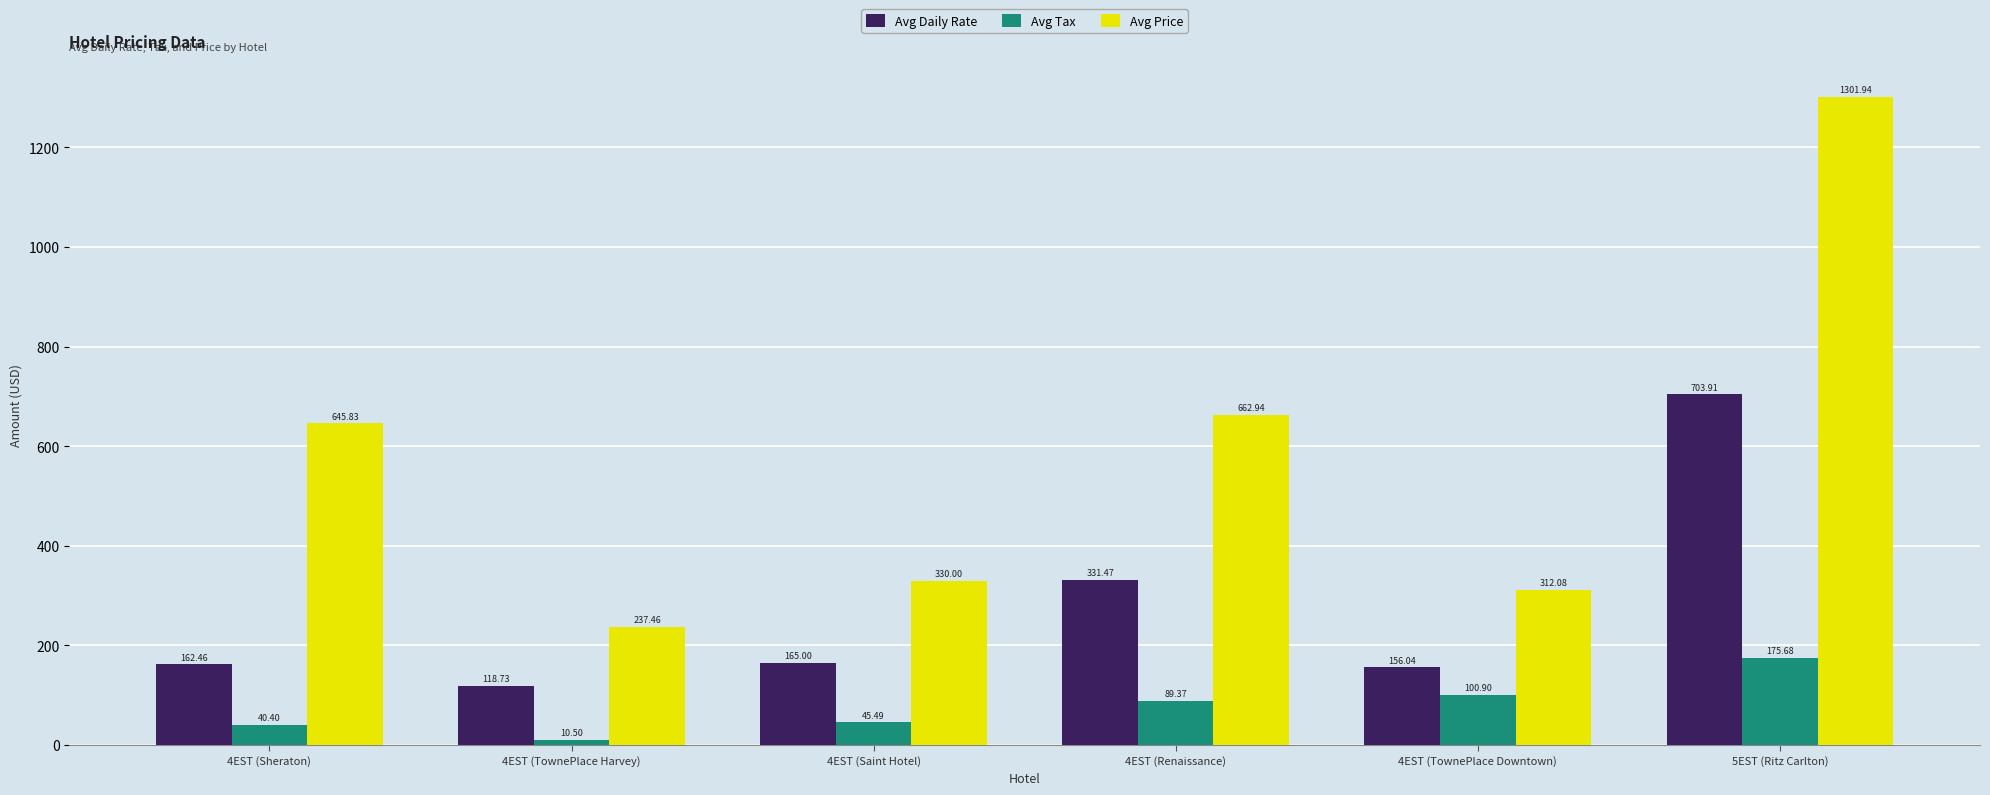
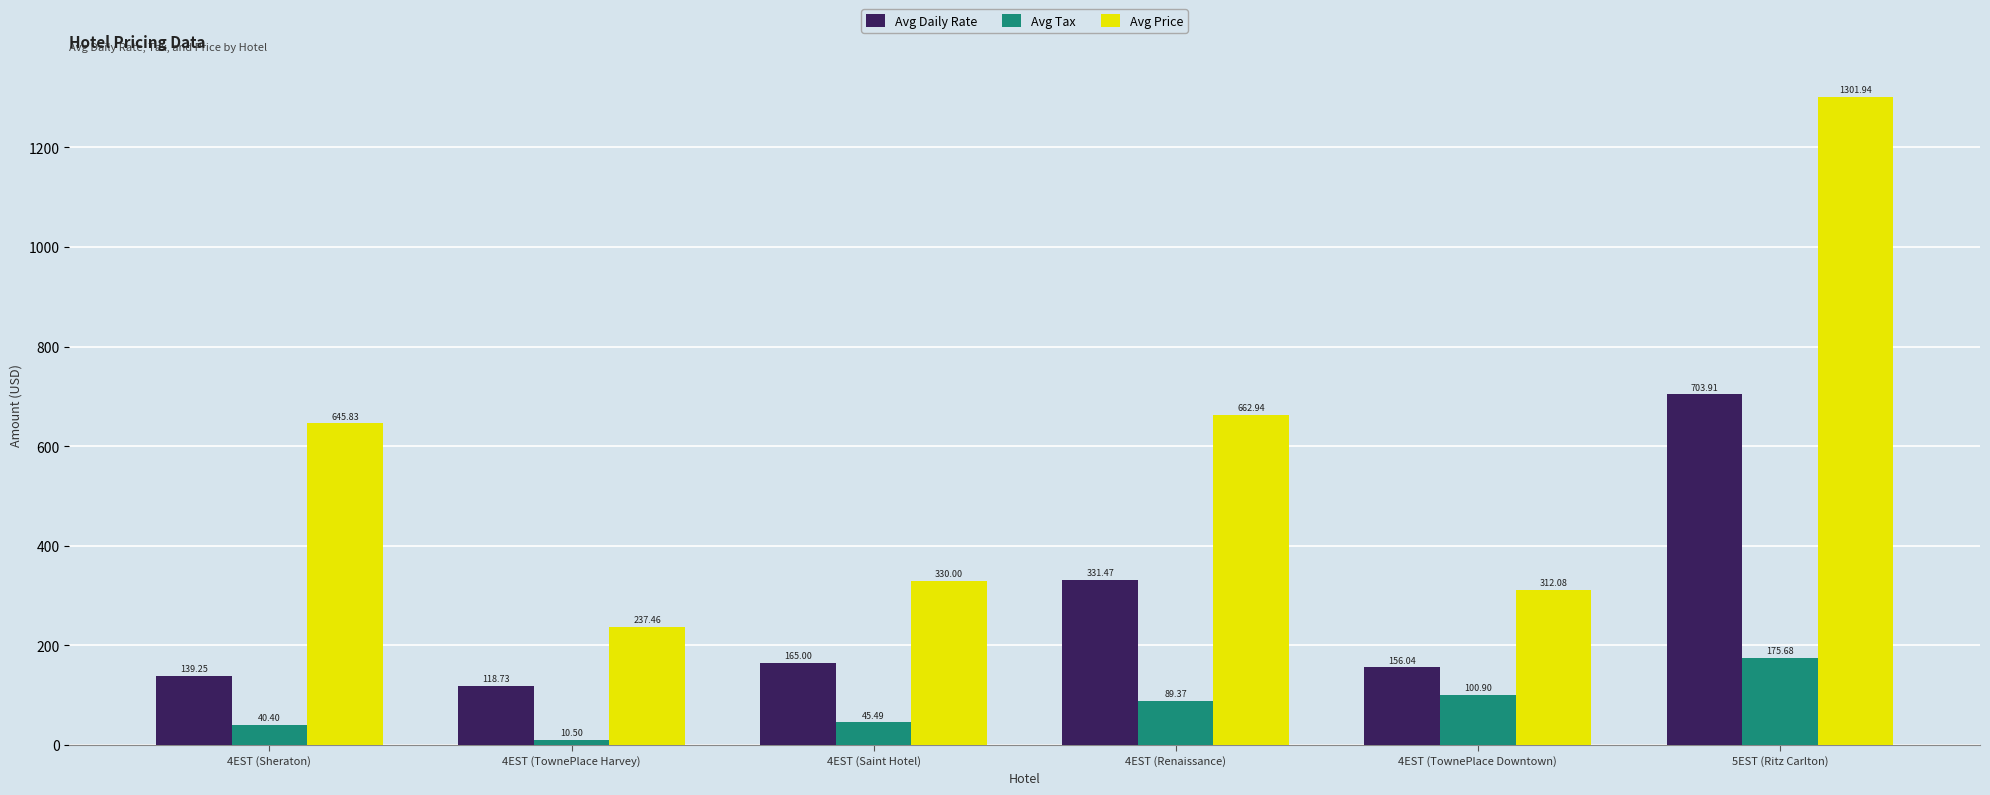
  {
    "Avg Daily Rate": {
-     "4EST (Sheraton)": 162.46,
+     "4EST (Sheraton)": 139.25,
      "4EST (TownePlace Harvey)": 118.73,
      "4EST (Saint Hotel)": 165.00,
      "4EST (Renaissance)": 331.47,
      "4EST (TownePlace Downtown)": 156.04,
      "5EST (Ritz Carlton)": 703.91
    },
    "Avg Tax": {
      "4EST (Sheraton)": 40.40,
      "4EST (TownePlace Harvey)": 10.50,
      "4EST (Saint Hotel)": 45.49,
      "4EST (Renaissance)": 89.37,
      "4EST (TownePlace Downtown)": 100.90,
      "5EST (Ritz Carlton)": 175.68
    },
    "Avg Price": {
      "4EST (Sheraton)": 645.83,
      "4EST (TownePlace Harvey)": 237.46,
      "4EST (Saint Hotel)": 330.00,
      "4EST (Renaissance)": 662.94,
      "4EST (TownePlace Downtown)": 312.08,
      "5EST (Ritz Carlton)": 1301.94
    }
  }
